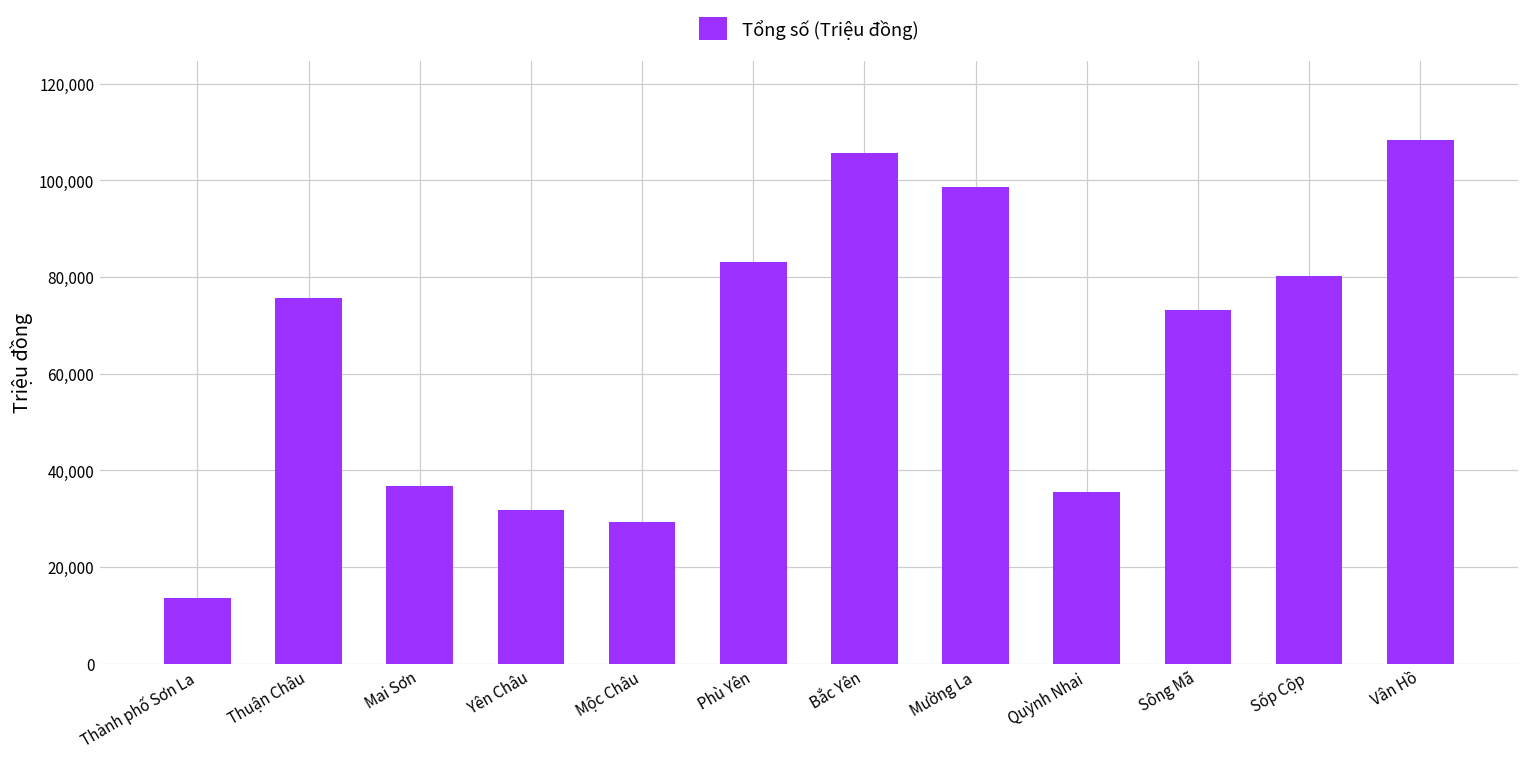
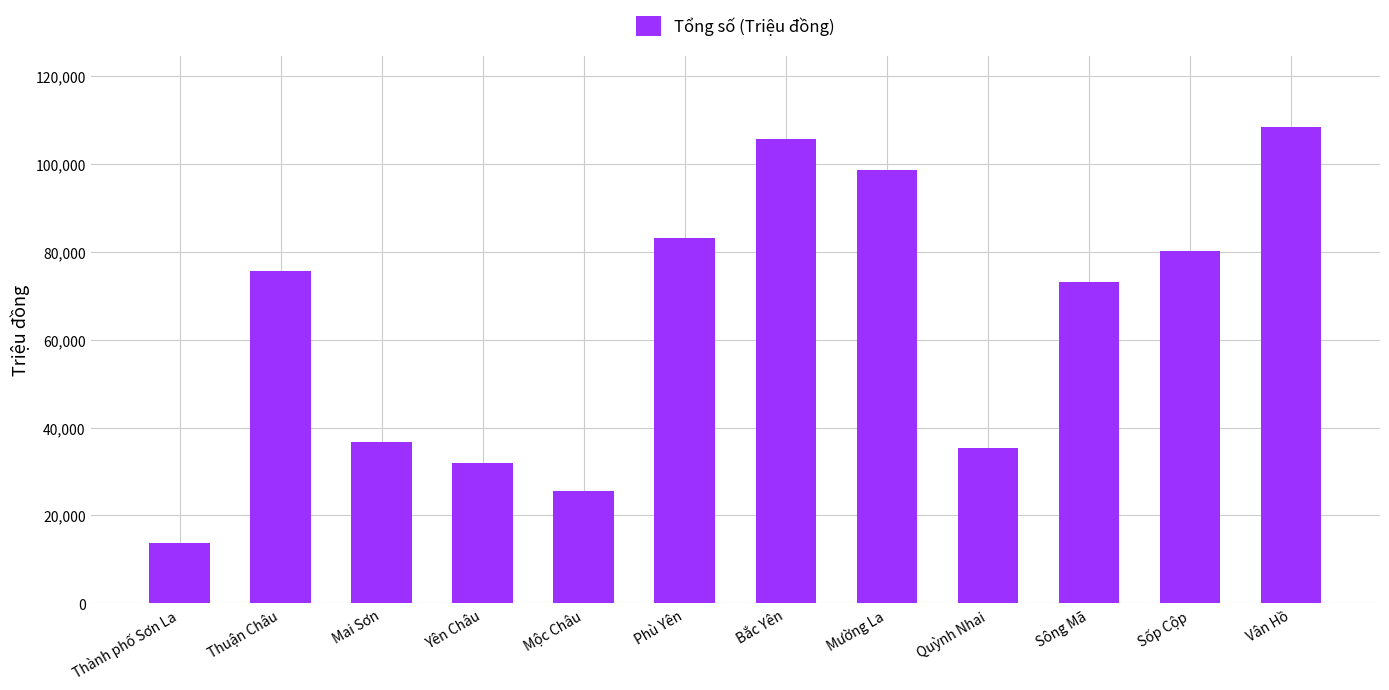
  {
    "Thành phố Sơn La": "14,000",
    "Thuận Châu": "76,000",
    "Mai Sơn": "37,000",
    "Yên Châu": "32,000",
-   "Mộc Châu": "29,000",
+   "Mộc Châu": "26,000",
    "Phù Yên": "83,000",
    "Bắc Yên": "106,000",
    "Mường La": "99,000",
    "Quỳnh Nhai": "35,000",
    "Sông Mã": "73,000",
    "Sốp Cộp": "80,000",
    "Vân Hồ": "108,000"
  }
